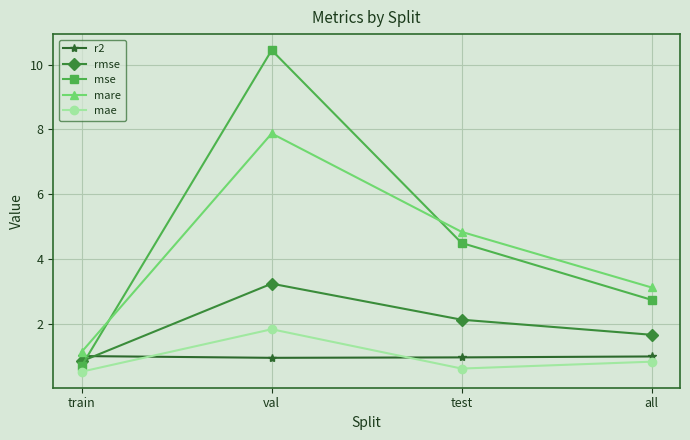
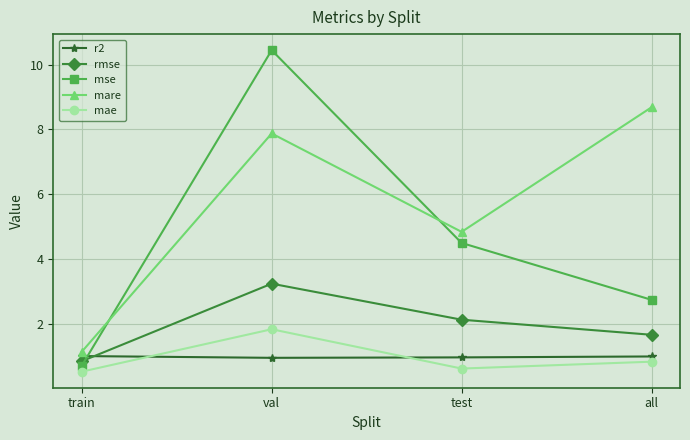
  {
    "mare": {
      "train": 1.1,
      "val": 7.9,
      "test": 4.8,
-     "all": 3.1
+     "all": 8.7
    },
    "mae": {
      "train": 0.5,
      "val": 1.8,
      "test": 0.6,
      "all": 0.8
    }
  }
